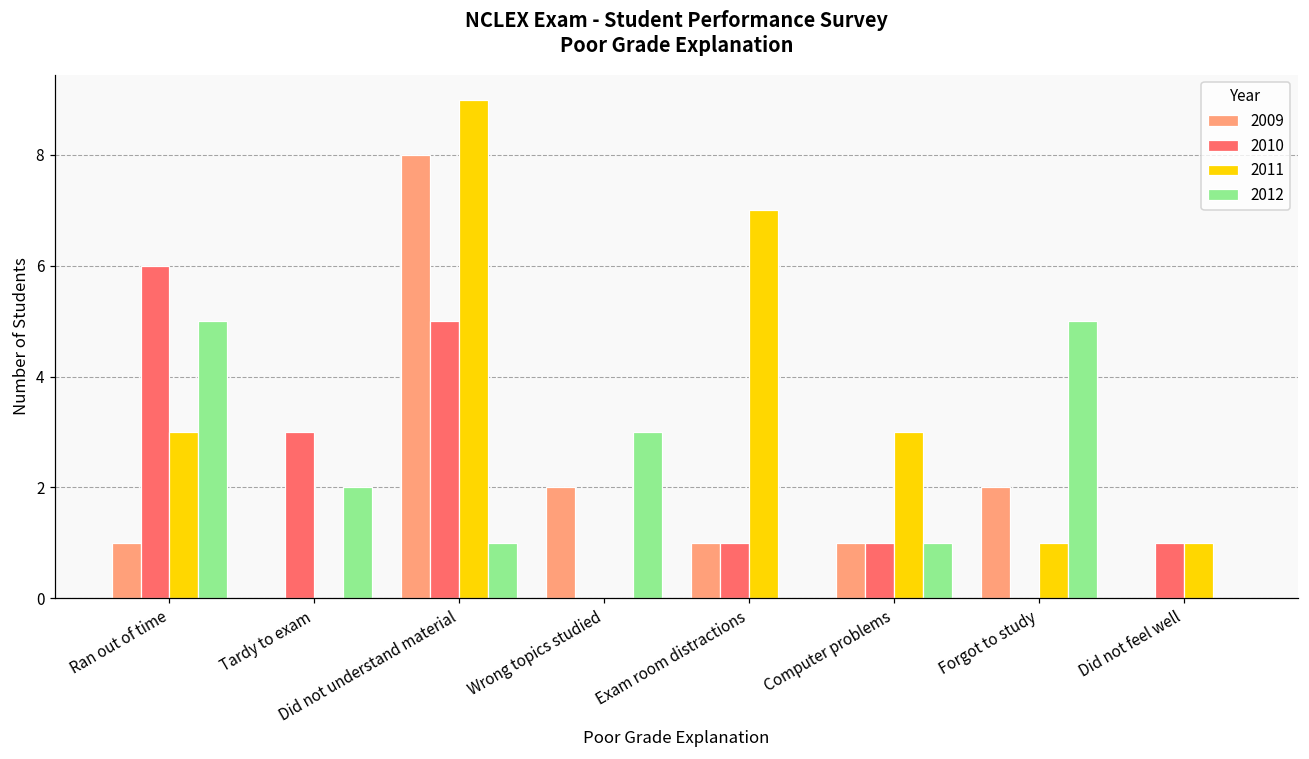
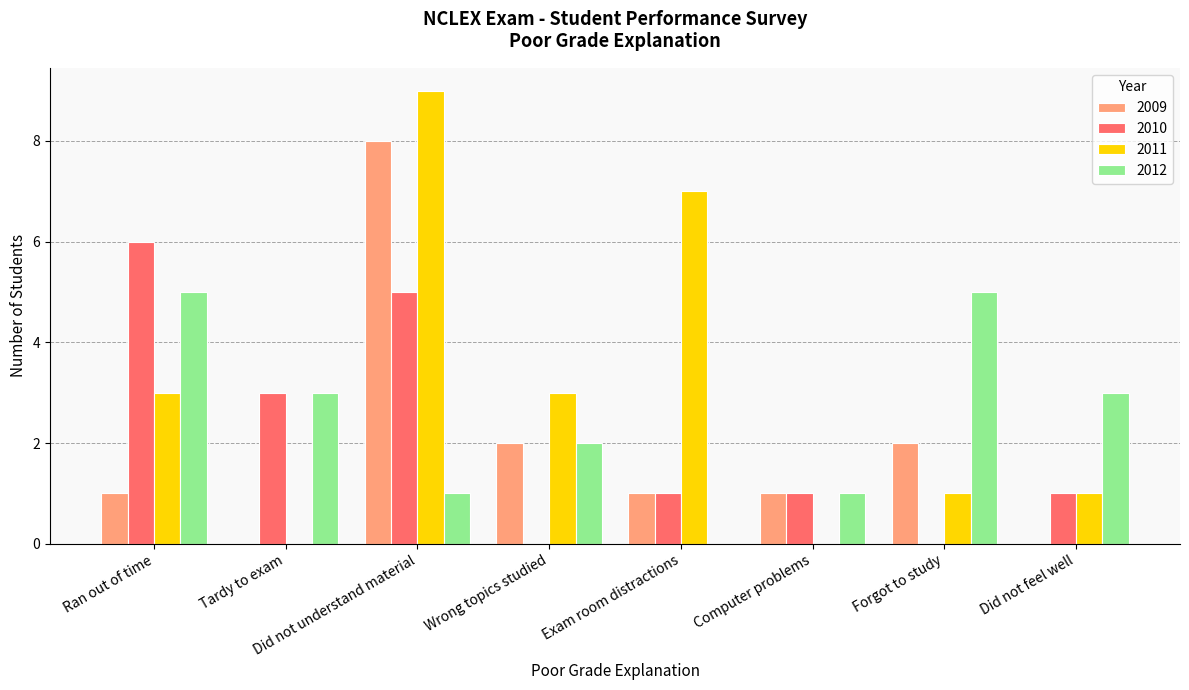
  {
    "2011": {
      "Ran out of time": 3,
      "Tardy to exam": 0,
      "Did not understand material": 9,
-     "Wrong topics studied": 0,
+     "Wrong topics studied": 3,
      "Exam room distractions": 7,
-     "Computer problems": 3,
+     "Computer problems": 0,
      "Forgot to study": 1,
      "Did not feel well": 1
    },
    "2012": {
      "Ran out of time": 5,
-     "Tardy to exam": 2,
+     "Tardy to exam": 3,
      "Did not understand material": 1,
-     "Wrong topics studied": 3,
+     "Wrong topics studied": 2,
      "Exam room distractions": 0,
      "Computer problems": 1,
      "Forgot to study": 5,
-     "Did not feel well": 0
+     "Did not feel well": 3
    }
  }
